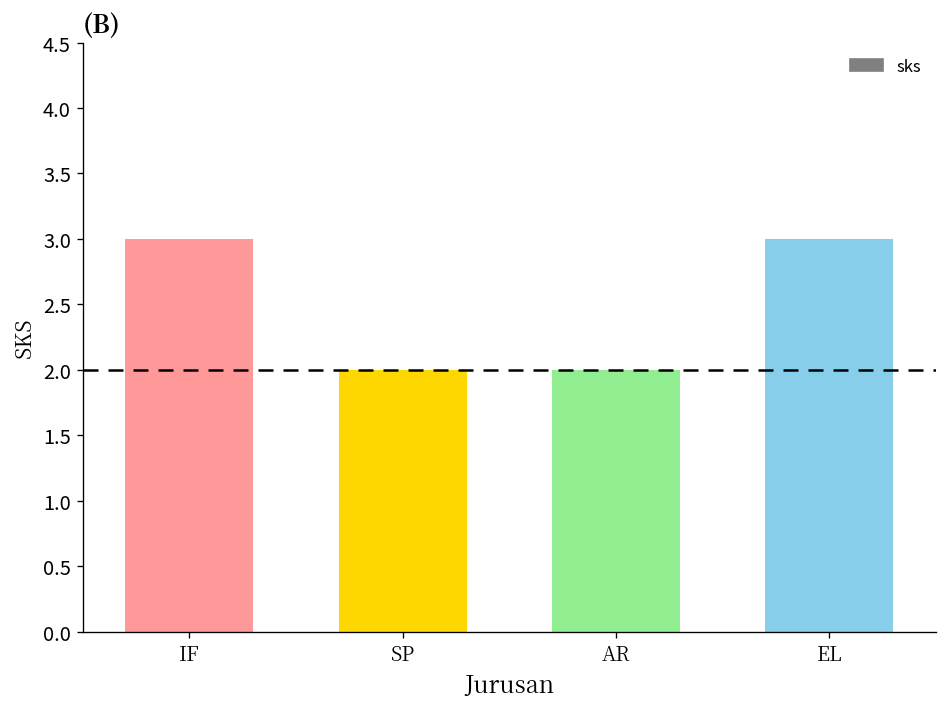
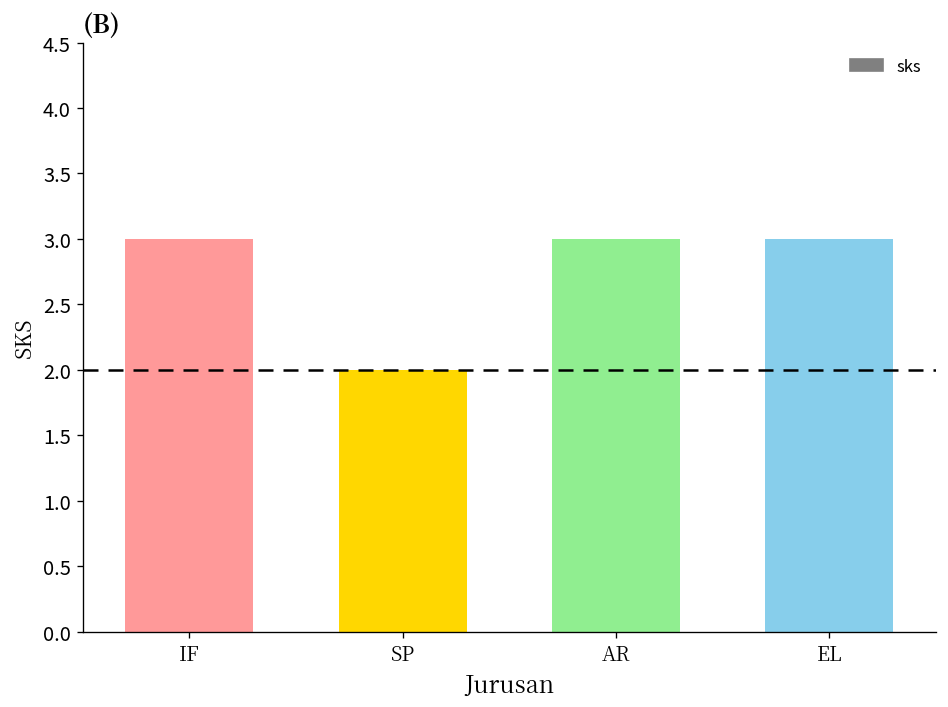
  {
    "IF": 3,
    "SP": 2,
-   "AR": 2,
+   "AR": 3,
    "EL": 3
  }
